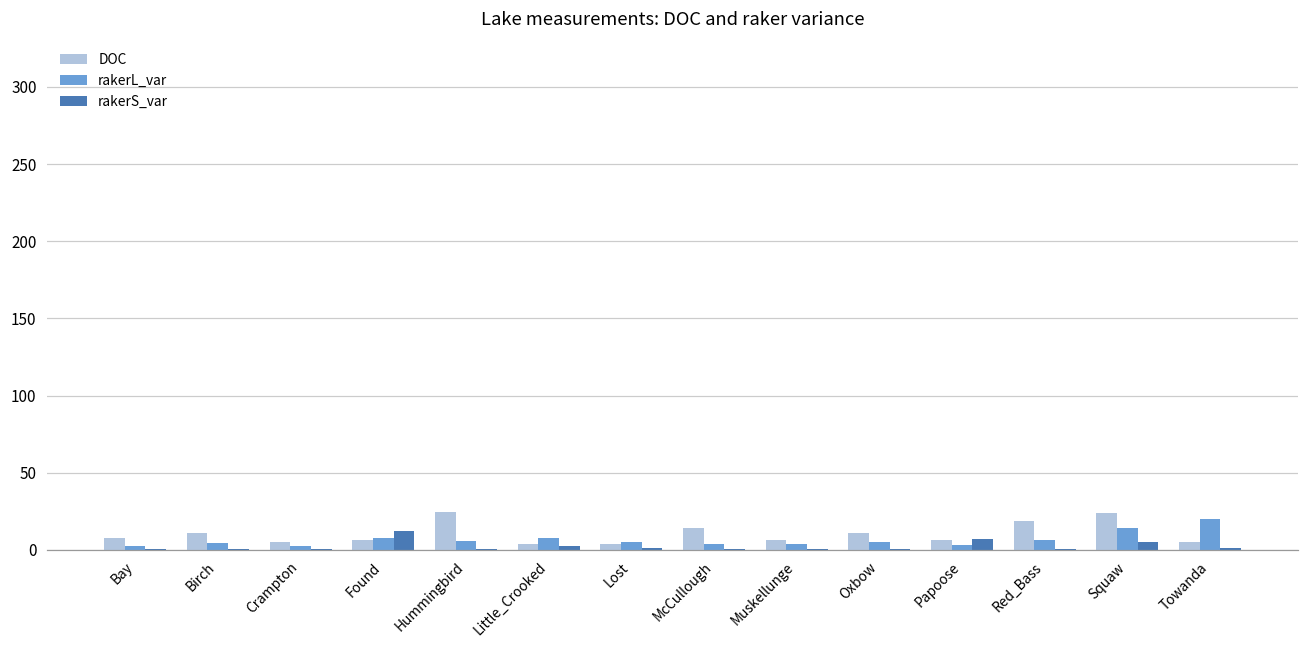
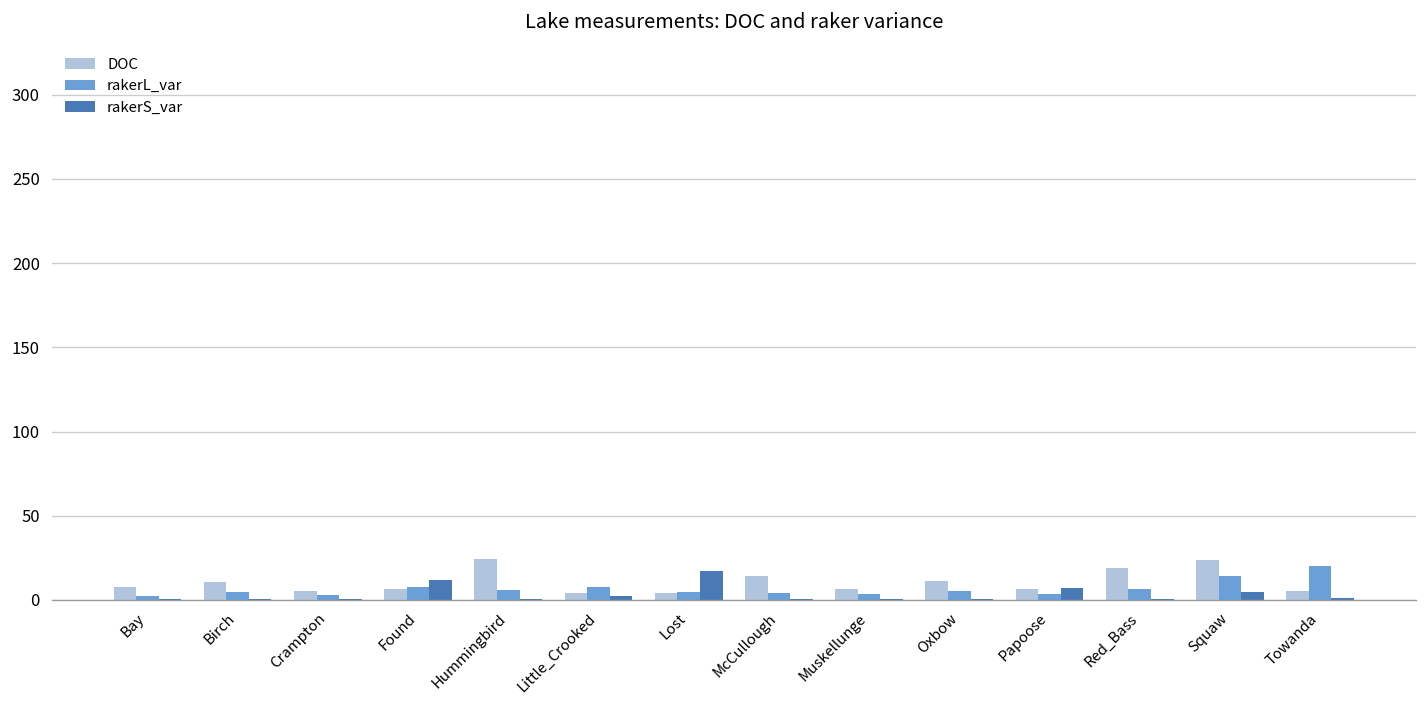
  {
    "DOC": {
      "Bay": 7,
      "Birch": 11,
      "Crampton": 5,
      "Found": 6,
      "Hummingbird": 25,
      "Little_Crooked": 4,
      "Lost": 4,
      "McCullough": 14,
      "Muskellunge": 7,
      "Oxbow": 11,
      "Papoose": 6,
      "Red_Bass": 19,
      "Squaw": 24,
      "Towanda": 5
    },
    "rakerL_var": {
      "Bay": 2,
      "Birch": 5,
      "Crampton": 3,
      "Found": 8,
      "Hummingbird": 6,
      "Little_Crooked": 8,
      "Lost": 5,
      "McCullough": 4,
      "Muskellunge": 4,
      "Oxbow": 5,
      "Papoose": 3,
      "Red_Bass": 7,
      "Squaw": 14,
      "Towanda": 20
    },
    "rakerS_var": {
      "Found": 12,
      "Little_Crooked": 2,
-     "Lost": 1,
+     "Lost": 17,
      "Papoose": 7,
      "Squaw": 5
    }
  }
